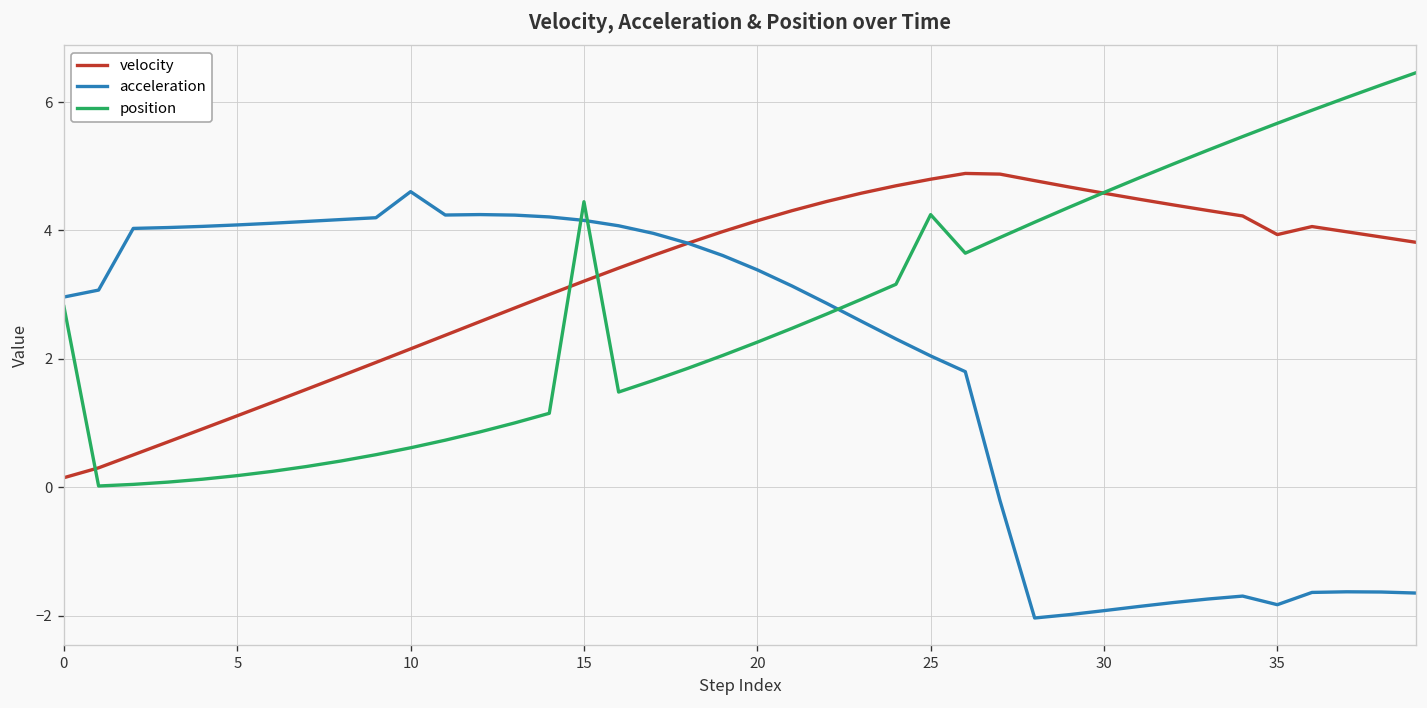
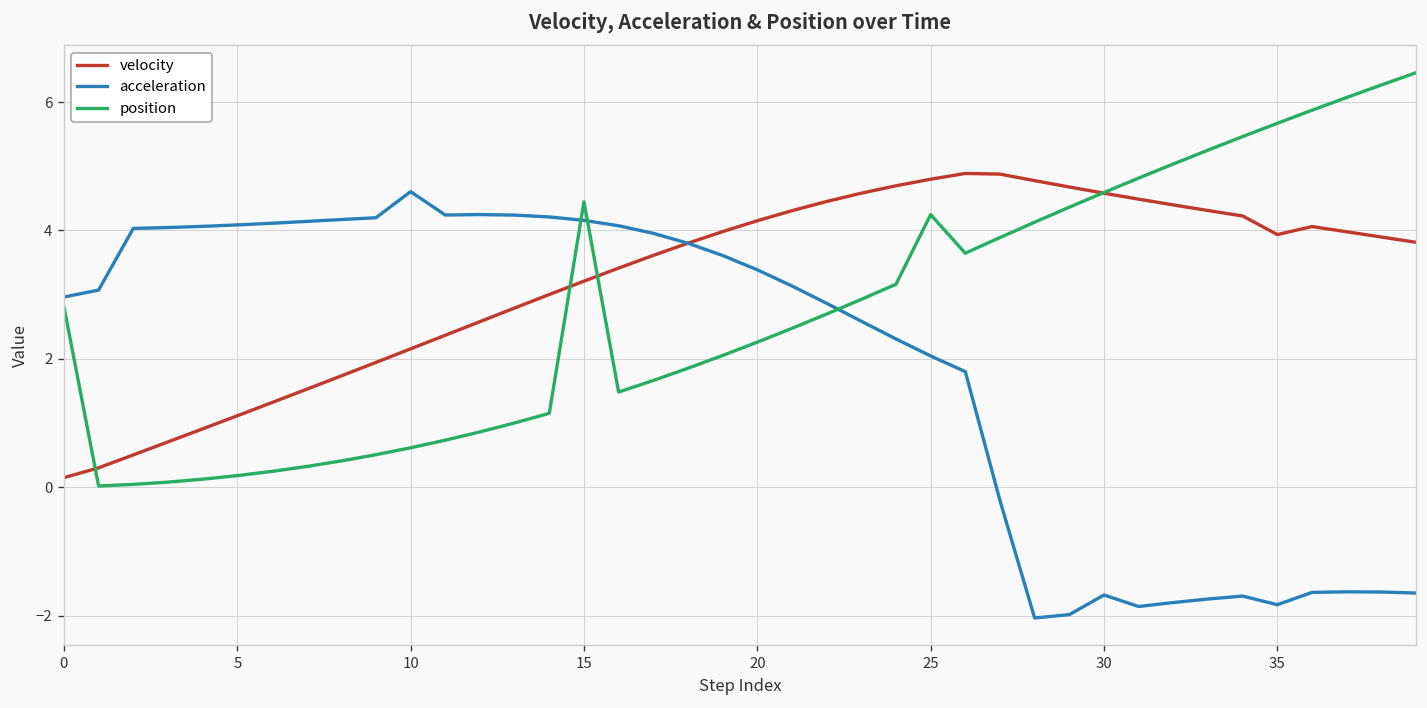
  {
    "velocity": {
      "0": 0.1,
      "5": 1.1,
      "10": 2.2,
      "15": 3.2,
      "20": 4.2,
      "25": 4.8,
      "35": 3.9
    },
    "acceleration": {
      "0": 3.0,
      "5": 4.1,
      "10": 4.6,
      "15": 4.2,
      "20": 3.4,
      "25": 2.0,
-     "30": -1.9,
+     "30": -1.7,
      "35": -1.8
    },
    "position": {
      "0": 2.8,
      "5": 0.2,
      "10": 0.6,
      "15": 4.4,
      "20": 2.3,
      "25": 4.2,
      "35": 5.7
    }
  }
